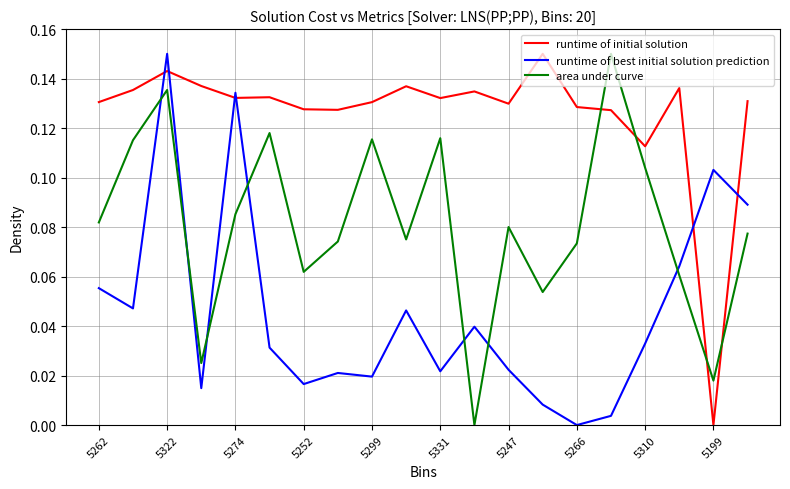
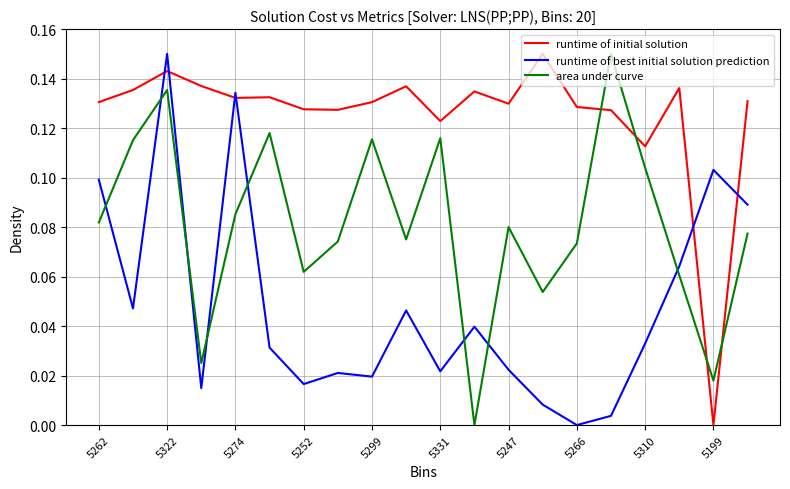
  {
    "runtime of initial solution": {
      "5262": 0.131,
      "5322": 0.143,
      "5274": 0.132,
      "5252": 0.128,
      "5299": 0.130,
-     "5331": 0.132,
+     "5331": 0.123,
      "5247": 0.130,
      "5266": 0.128,
      "5310": 0.113,
      "5199": 0.000
    },
    "runtime of best initial solution prediction": {
-     "5262": 0.055,
+     "5262": 0.099,
      "5322": 0.150,
      "5274": 0.134,
      "5252": 0.017,
      "5299": 0.020,
      "5331": 0.022,
      "5247": 0.022,
      "5266": 0.000,
      "5310": 0.033,
      "5199": 0.103
    },
    "area under curve": {
      "5262": 0.082,
      "5322": 0.135,
      "5274": 0.085,
      "5252": 0.062,
      "5299": 0.115,
      "5331": 0.116,
      "5247": 0.080,
      "5266": 0.073,
      "5310": 0.104,
      "5199": 0.018
    }
  }
